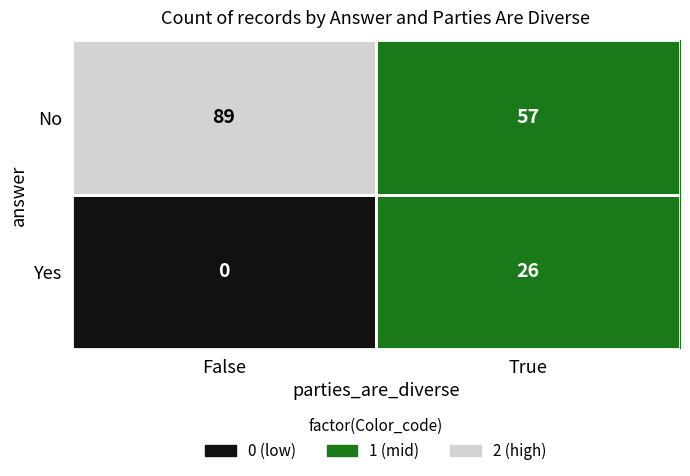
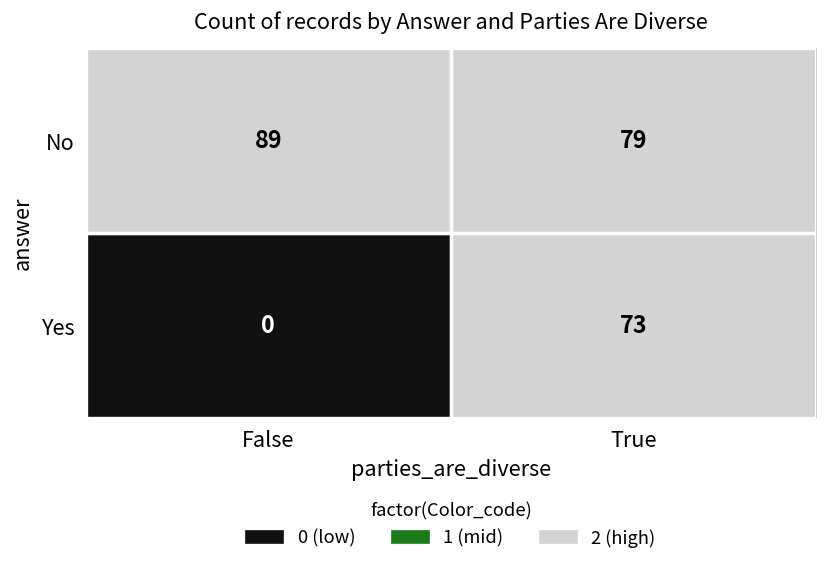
  {
    "No": {
      "False": 89,
-     "True": 57
+     "True": 79
    },
    "Yes": {
      "False": 0,
-     "True": 26
+     "True": 73
    }
  }
